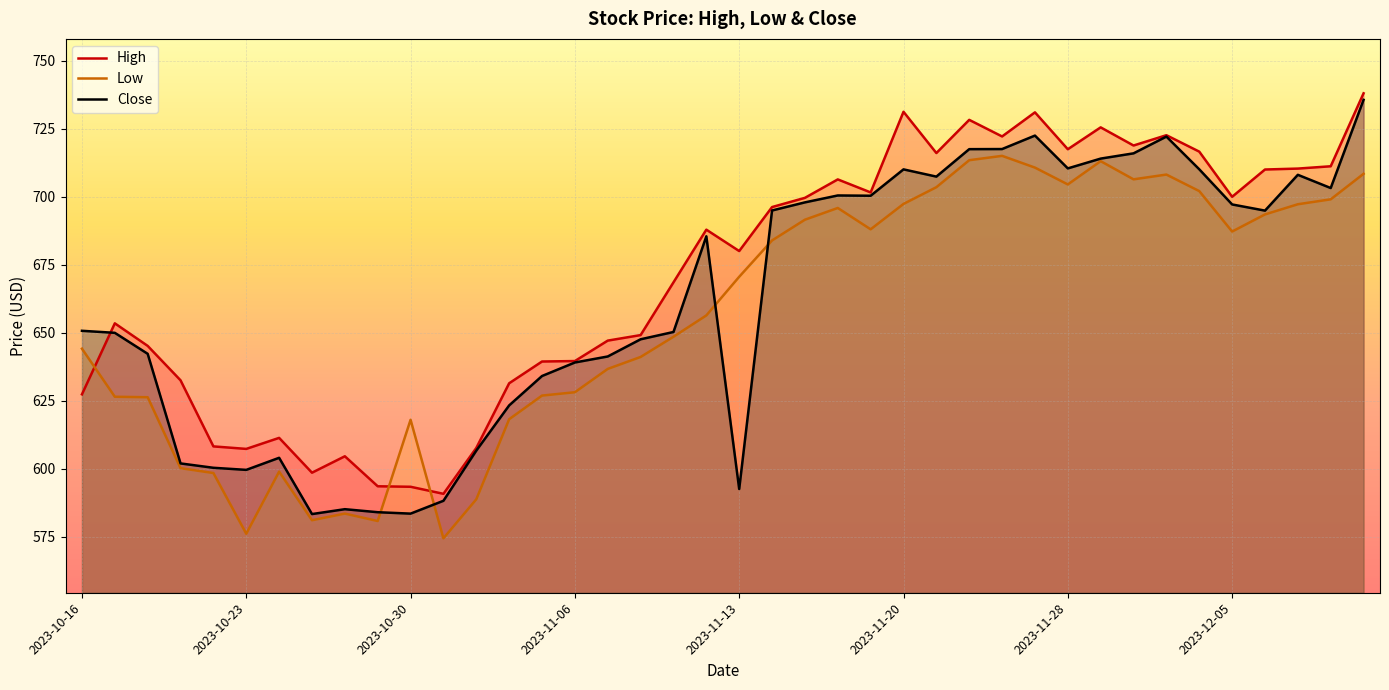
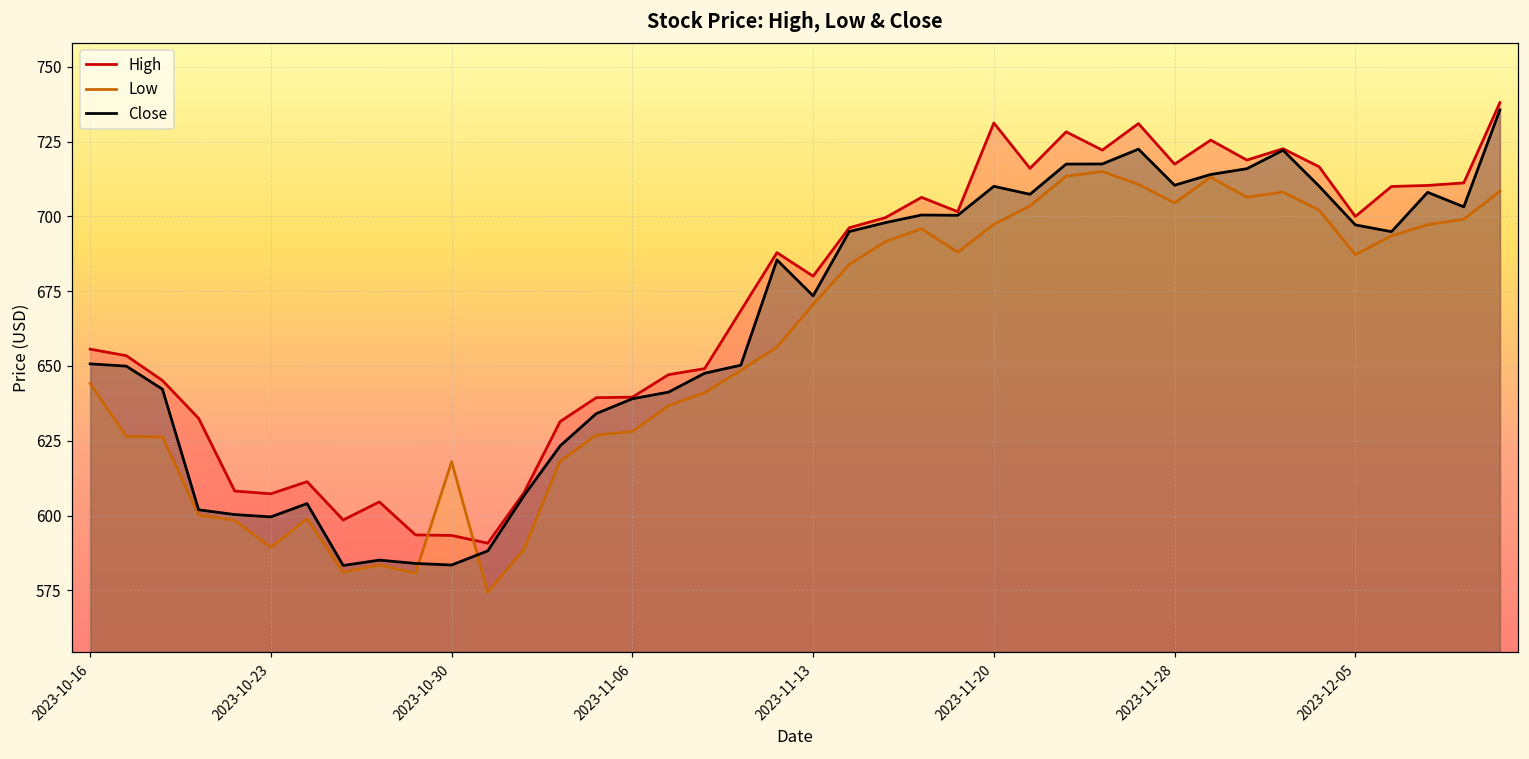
  {
    "High": {
-     "2023-10-16": 627,
+     "2023-10-16": 656,
      "2023-10-23": 607,
      "2023-10-30": 593,
      "2023-11-13": 680,
      "2023-11-20": 731,
      "2023-11-28": 717,
      "2023-12-05": 700
    },
    "Low": {
      "2023-10-16": 644,
-     "2023-10-23": 576,
+     "2023-10-23": 589,
      "2023-10-30": 618,
      "2023-11-06": 628,
      "2023-11-13": 671,
      "2023-11-20": 697,
      "2023-11-28": 704,
      "2023-12-05": 687
    },
    "Close": {
      "2023-10-16": 651,
      "2023-10-23": 600,
      "2023-10-30": 584,
-     "2023-11-13": 593,
+     "2023-11-13": 673,
      "2023-11-20": 710,
      "2023-11-28": 710,
      "2023-12-05": 697
    }
  }
